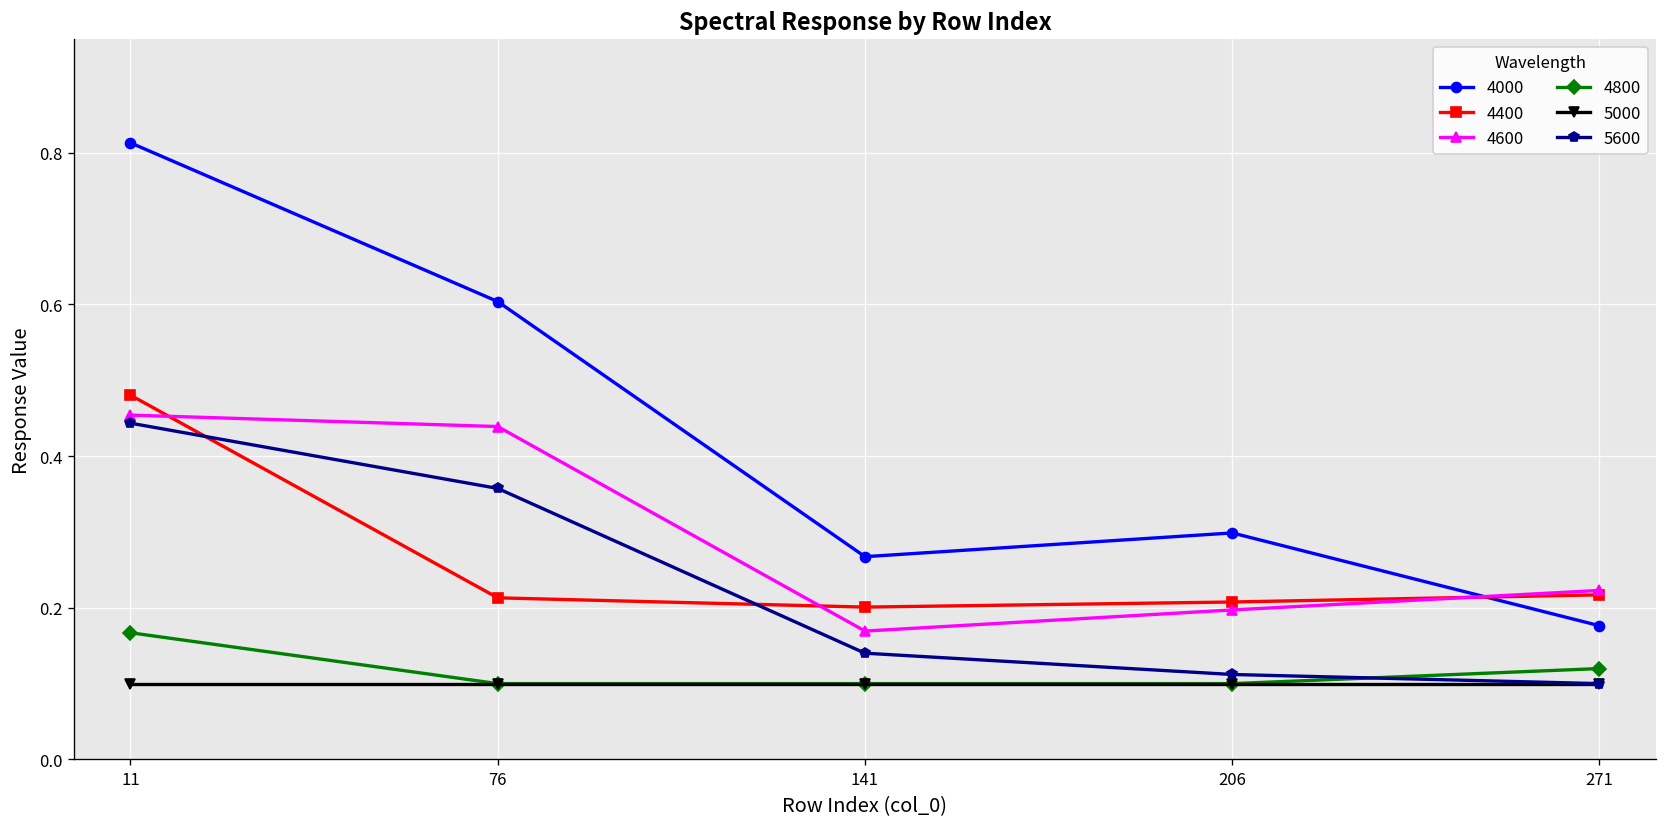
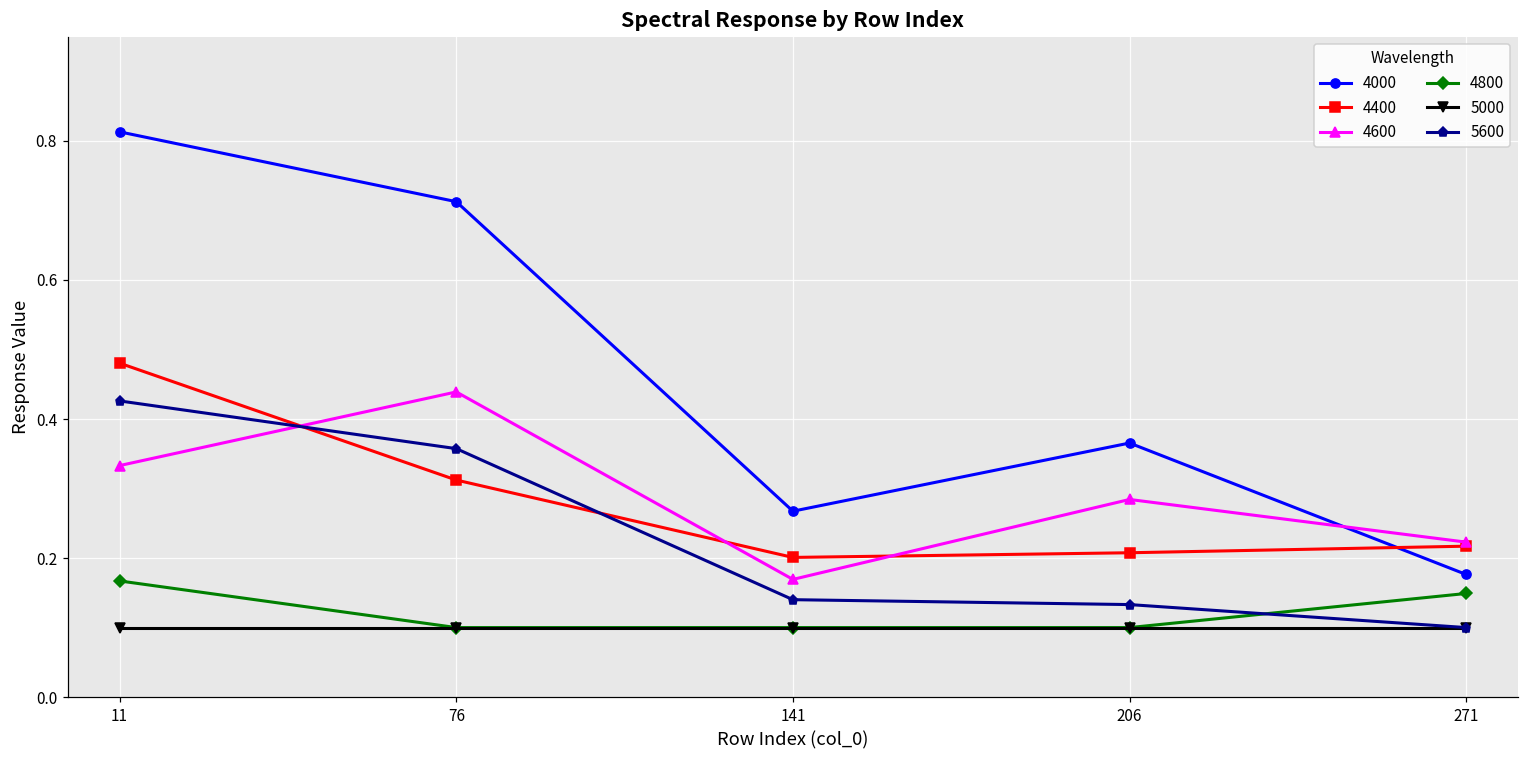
  {
    "4000": {
      "11": 0.81,
-     "76": 0.60,
+     "76": 0.71,
      "141": 0.27,
-     "206": 0.30,
+     "206": 0.37,
      "271": 0.18
    },
    "4400": {
      "11": 0.48,
-     "76": 0.21,
+     "76": 0.31,
      "141": 0.20,
      "206": 0.21,
      "271": 0.22
    },
    "4600": {
-     "11": 0.45,
+     "11": 0.33,
      "76": 0.44,
      "141": 0.17,
-     "206": 0.20,
+     "206": 0.28,
      "271": 0.22
    },
    "4800": {
      "11": 0.17,
-     "271": 0.12
+     "271": 0.15
    },
    "5000": {
      "11": 0.10
    },
    "5600": {
-     "11": 0.44,
+     "11": 0.43,
      "76": 0.36,
      "141": 0.14,
-     "206": 0.11
+     "206": 0.13
    }
  }
